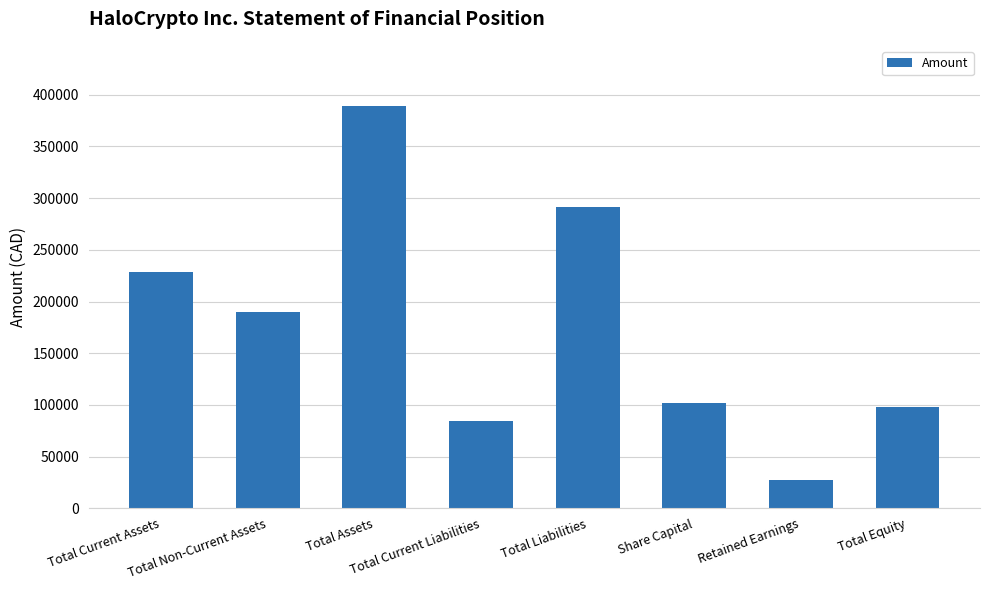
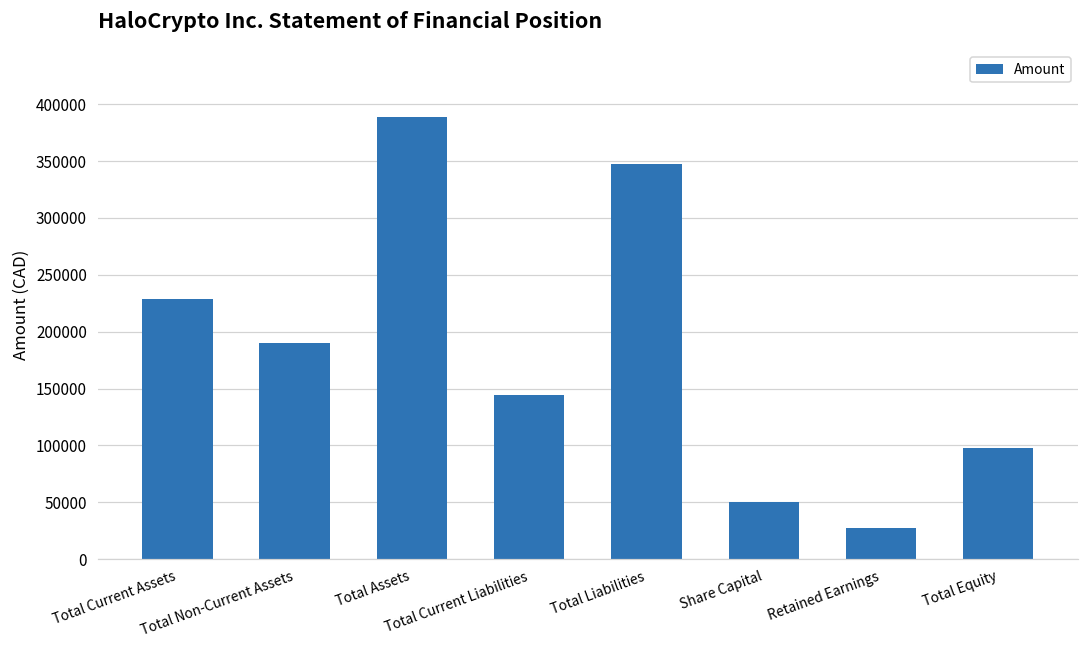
  {
    "Total Current Assets": 229000,
    "Total Non-Current Assets": 190000,
    "Total Assets": 389000,
-   "Total Current Liabilities": 84000,
-   "Total Liabilities": 291000,
-   "Share Capital": 102000,
+   "Total Current Liabilities": 144000,
+   "Total Liabilities": 347000,
+   "Share Capital": 50000,
    "Retained Earnings": 27000,
    "Total Equity": 98000
  }
